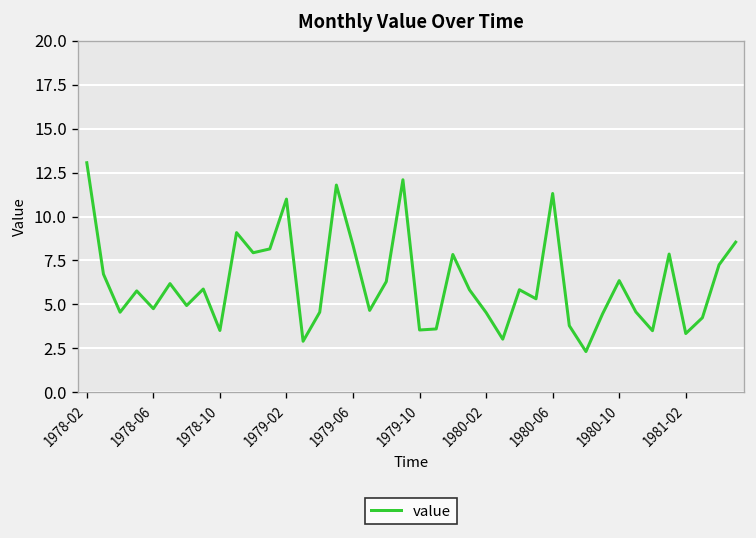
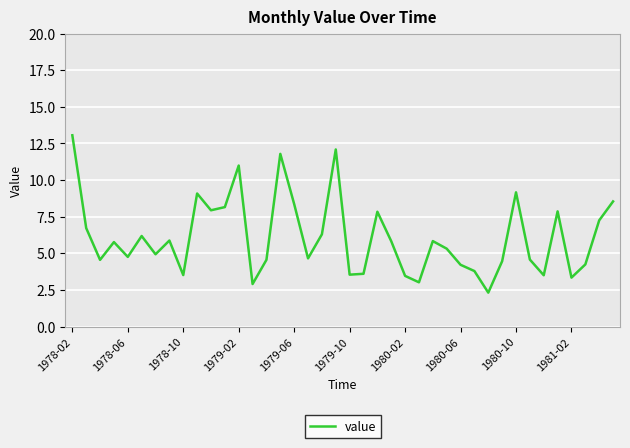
  {
    "1978-02": 13.1,
    "1978-06": 4.8,
    "1978-10": 3.5,
    "1979-02": 11.0,
    "1979-06": 8.4,
    "1979-10": 3.5,
-   "1980-02": 4.5,
-   "1980-06": 11.3,
-   "1980-10": 6.4,
+   "1980-02": 3.5,
+   "1980-06": 4.2,
+   "1980-10": 9.2,
    "1981-02": 3.3
  }
